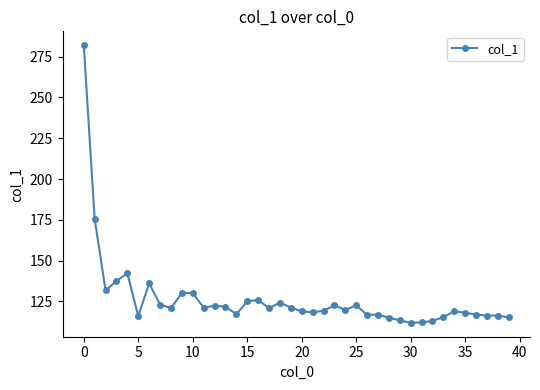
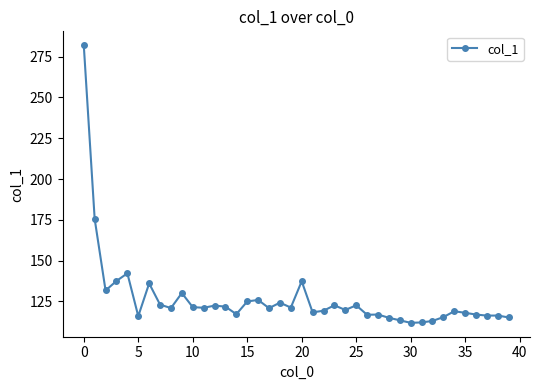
  {
    "0": 282,
    "5": 116,
-   "10": 130,
+   "10": 121,
    "15": 125,
-   "20": 119,
+   "20": 137,
    "25": 123,
    "30": 112,
    "35": 118
  }
